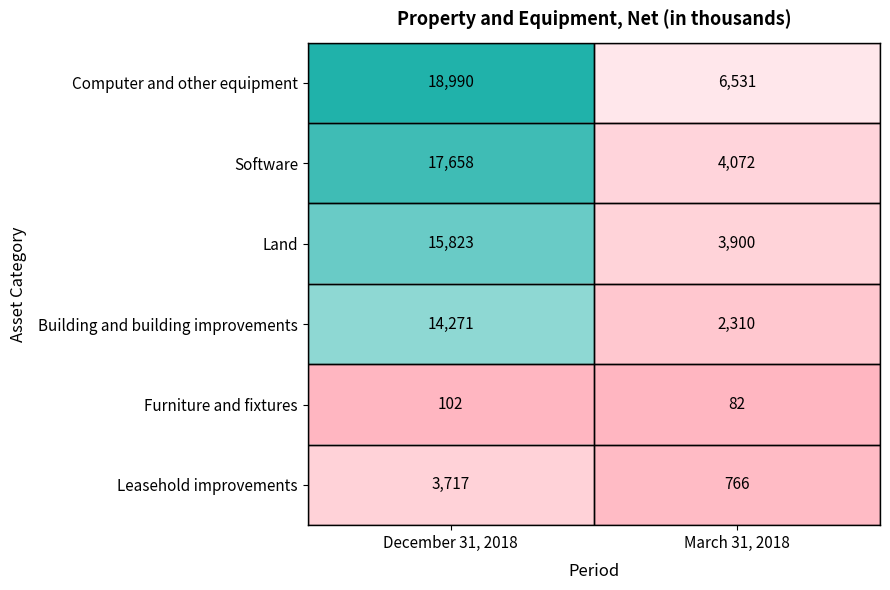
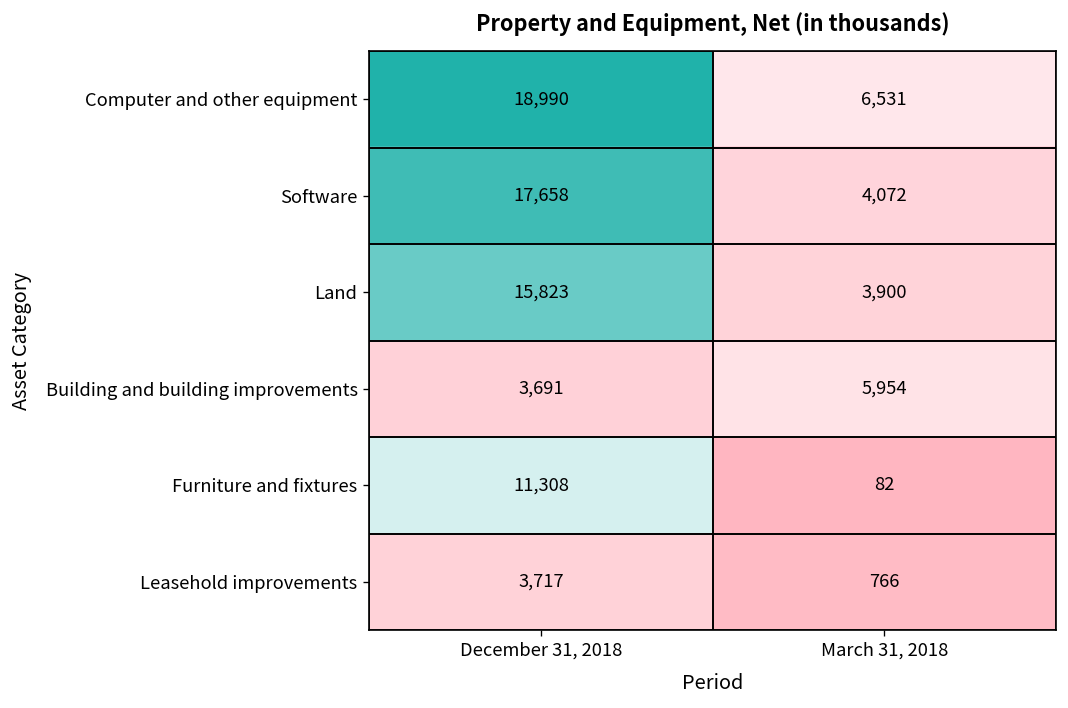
  {
    "Computer and other equipment": {
      "December 31, 2018": "18,990",
      "March 31, 2018": "6,531"
    },
    "Software": {
      "December 31, 2018": "17,658",
      "March 31, 2018": "4,072"
    },
    "Land": {
      "December 31, 2018": "15,823",
      "March 31, 2018": "3,900"
    },
    "Building and building improvements": {
-     "December 31, 2018": "14,271",
-     "March 31, 2018": "2,310"
+     "December 31, 2018": "3,691",
+     "March 31, 2018": "5,954"
    },
    "Furniture and fixtures": {
-     "December 31, 2018": "102",
+     "December 31, 2018": "11,308",
      "March 31, 2018": "82"
    },
    "Leasehold improvements": {
      "December 31, 2018": "3,717",
      "March 31, 2018": "766"
    }
  }
